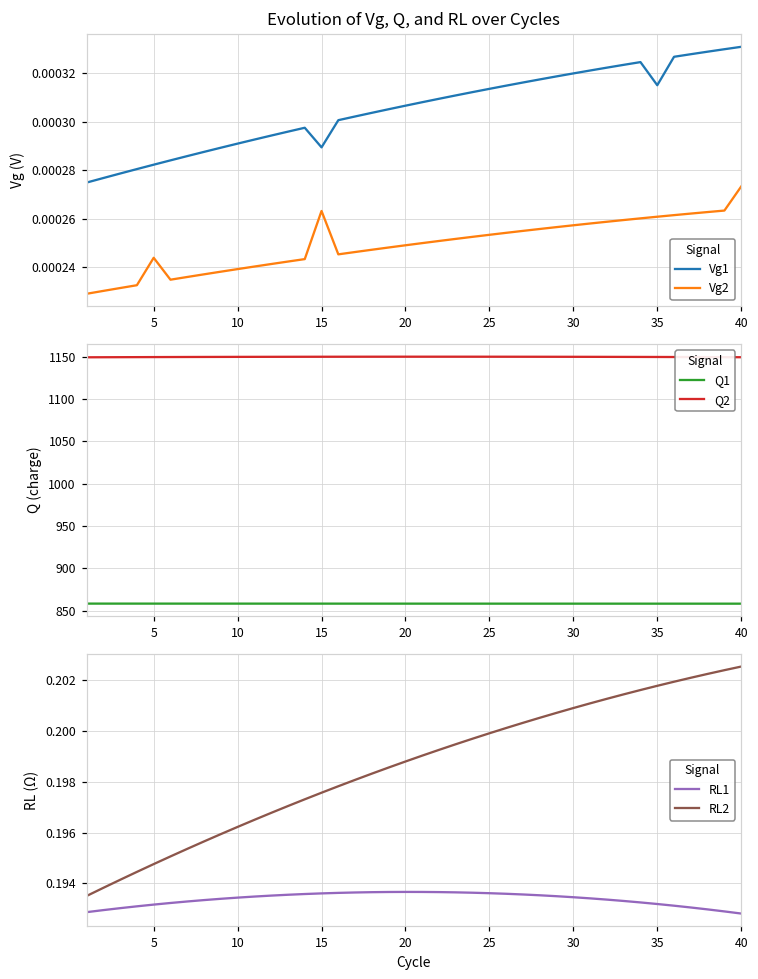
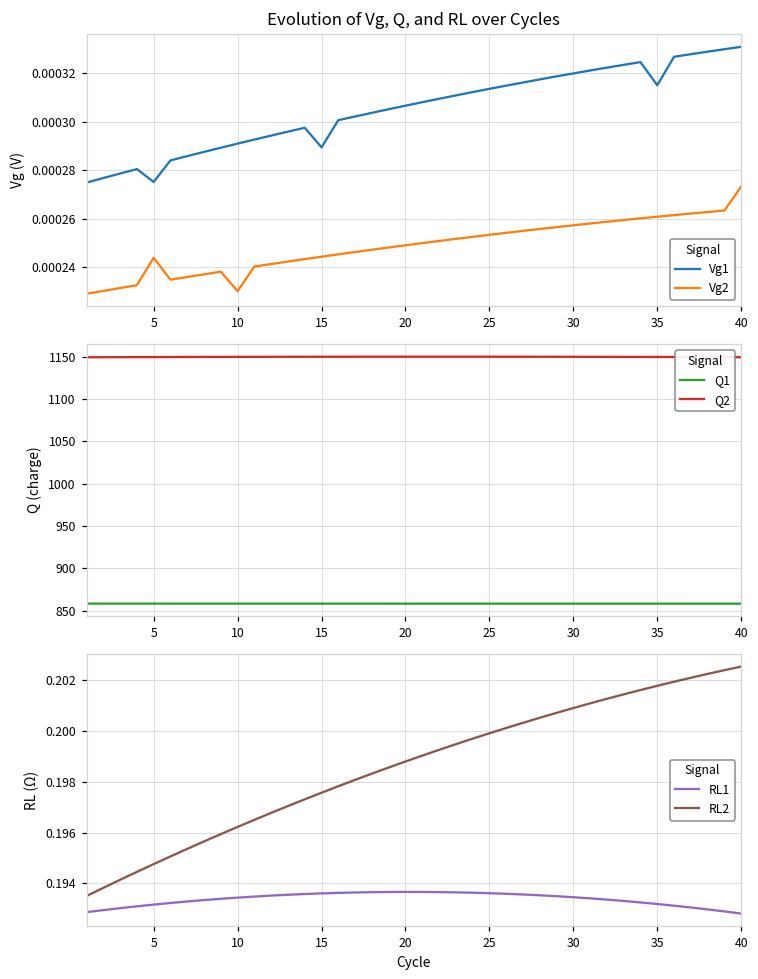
  {
    "Evolution of Vg, Q, and RL over Cycles": {
      "Vg1": {
-       "5": 0.000282,
+       "5": 0.000275,
        "10": 0.000291,
        "15": 0.000289,
        "20": 0.000307,
        "25": 0.000313,
        "30": 0.000320,
        "35": 0.000315,
        "40": 0.000331
      },
      "Vg2": {
        "5": 0.000244,
-       "10": 0.000239,
-       "15": 0.000263,
+       "10": 0.000230,
+       "15": 0.000244,
        "20": 0.000249,
        "25": 0.000253,
        "30": 0.000257,
        "35": 0.000261,
        "40": 0.000273
      }
    }
  }
